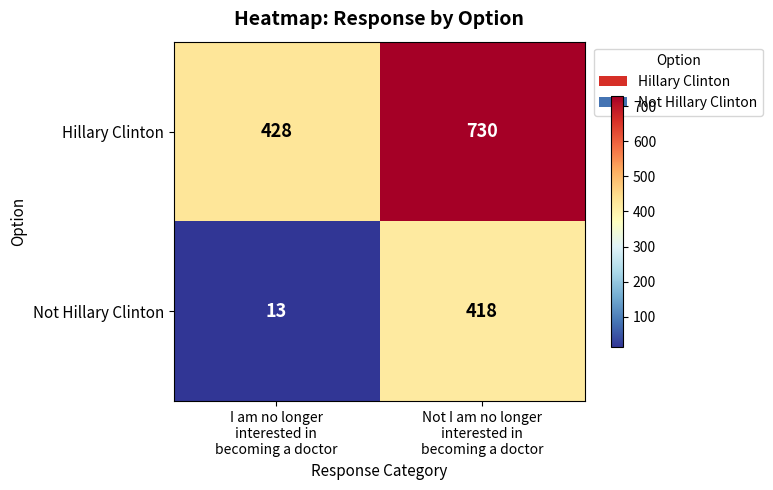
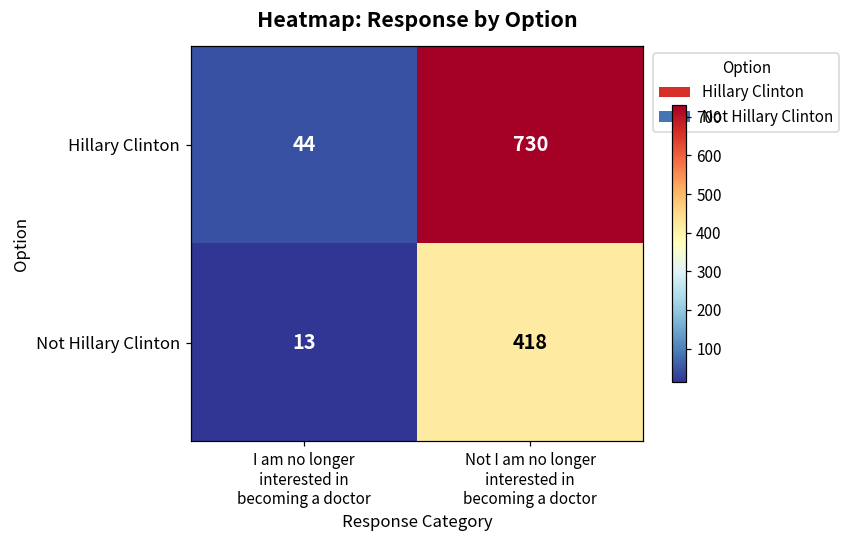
  {
    "Hillary Clinton": {
-     "I am no longer interested in becoming a doctor": 428,
+     "I am no longer interested in becoming a doctor": 44,
      "Not I am no longer interested in becoming a doctor": 730
    },
    "Not Hillary Clinton": {
      "I am no longer interested in becoming a doctor": 13,
      "Not I am no longer interested in becoming a doctor": 418
    }
  }
